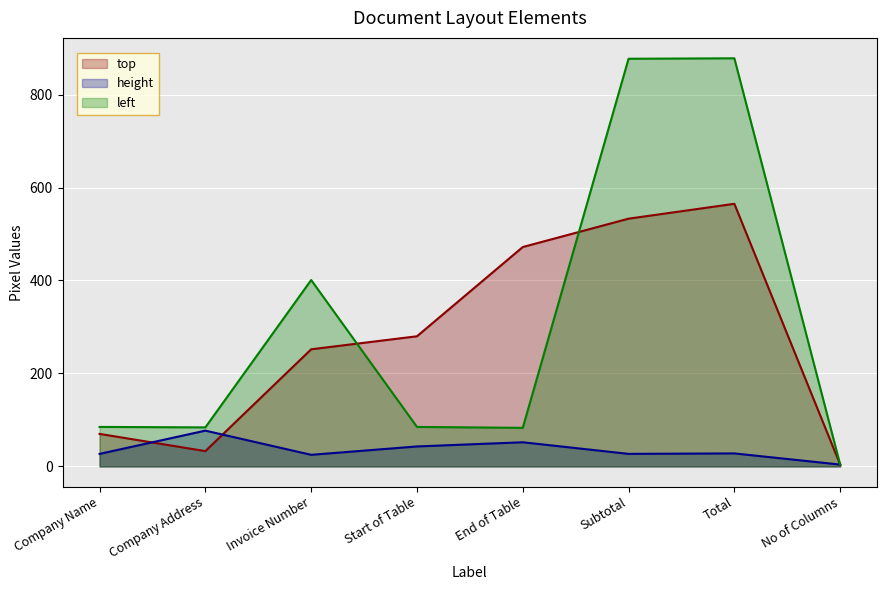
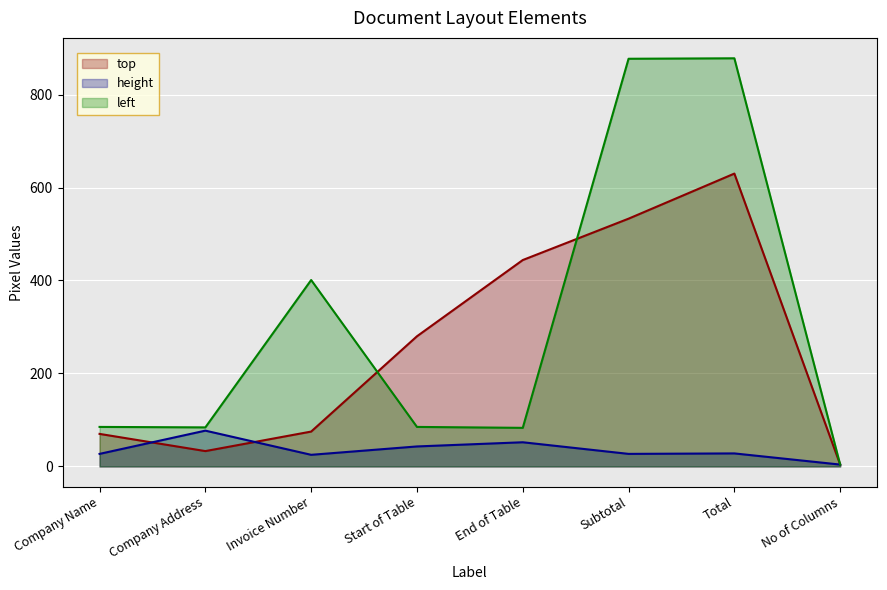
  {
    "top": {
      "Company Name": 70,
      "Company Address": 30,
-     "Invoice Number": 250,
+     "Invoice Number": 80,
      "Start of Table": 280,
-     "End of Table": 470,
+     "End of Table": 440,
      "Subtotal": 530,
-     "Total": 570
+     "Total": 630
    },
    "height": {
      "Company Name": 30,
      "Company Address": 80,
      "Invoice Number": 30,
      "Start of Table": 40,
      "End of Table": 50,
      "Subtotal": 30,
      "Total": 30
    },
    "left": {
      "Company Name": 90,
      "Company Address": 80,
      "Invoice Number": 400,
      "Start of Table": 90,
      "End of Table": 80,
      "Subtotal": 880,
      "Total": 880
    }
  }
